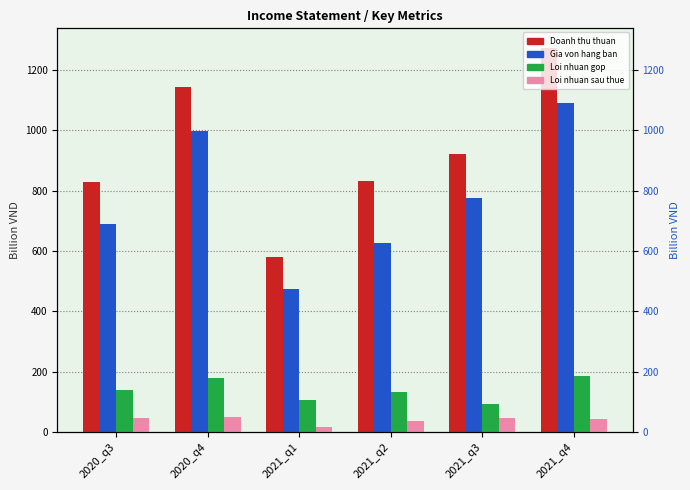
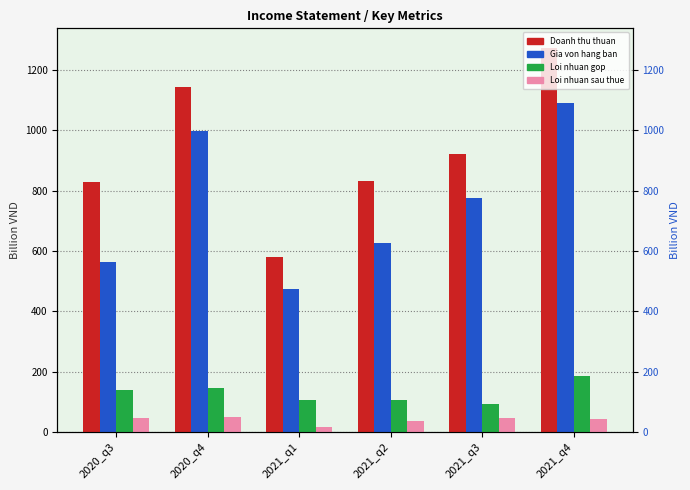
  {
    "Doanh thu thuan": {
      "2020_q3": 830,
      "2020_q4": 1140,
      "2021_q1": 580,
      "2021_q2": 830,
      "2021_q3": 920
    },
    "Gia von hang ban": {
-     "2020_q3": 690,
+     "2020_q3": 560,
      "2020_q4": 1000,
      "2021_q1": 480,
      "2021_q2": 630,
      "2021_q3": 770,
      "2021_q4": 1090
    },
    "Loi nhuan gop": {
      "2020_q3": 140,
-     "2020_q4": 180,
+     "2020_q4": 150,
      "2021_q1": 100,
-     "2021_q2": 130,
+     "2021_q2": 110,
      "2021_q3": 90,
      "2021_q4": 180
    },
    "Loi nhuan sau thue": {
      "2020_q3": 50,
      "2020_q4": 50,
      "2021_q1": 20,
      "2021_q2": 40,
      "2021_q3": 50,
      "2021_q4": 40
    }
  }
